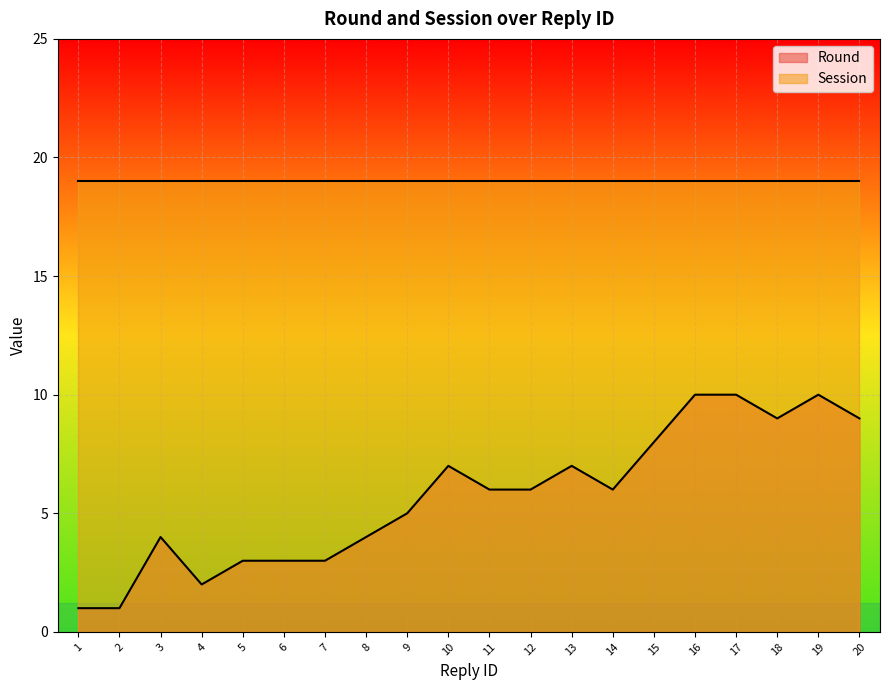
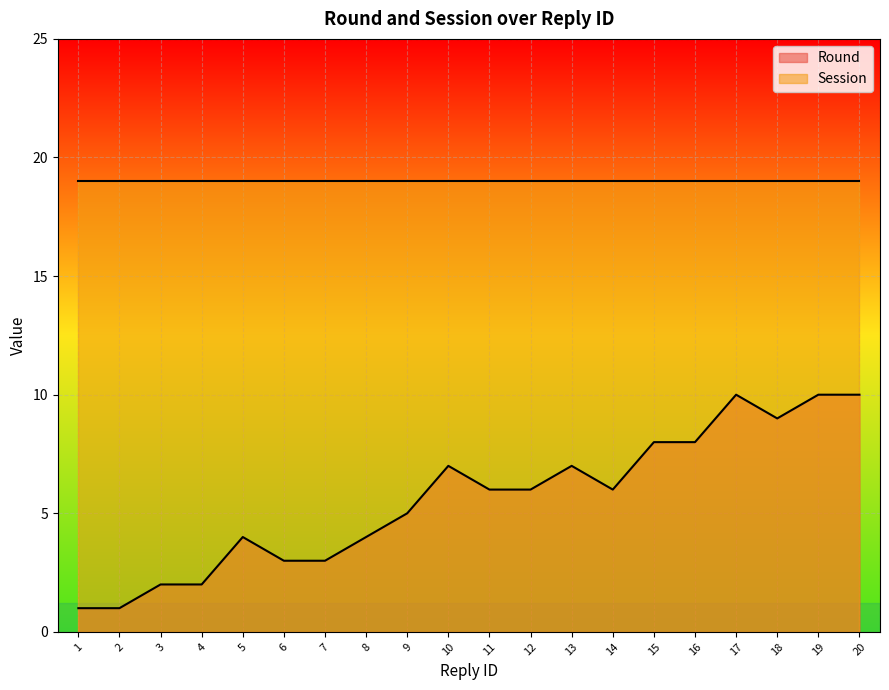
  {
    "Round": {
      "1": 1,
      "2": 1,
-     "3": 4,
+     "3": 2,
      "4": 2,
-     "5": 3,
+     "5": 4,
      "6": 3,
      "7": 3,
      "8": 4,
      "9": 5,
      "10": 7,
      "11": 6,
      "12": 6,
      "13": 7,
      "14": 6,
      "15": 8,
-     "16": 10,
+     "16": 8,
      "17": 10,
      "18": 9,
      "19": 10,
-     "20": 9
+     "20": 10
    },
    "Session": {
      "1": 19,
      "2": 19,
      "3": 19,
      "4": 19,
      "5": 19,
      "6": 19,
      "7": 19,
      "8": 19,
      "9": 19,
      "10": 19,
      "11": 19,
      "12": 19,
      "13": 19,
      "14": 19,
      "15": 19,
      "16": 19,
      "17": 19,
      "18": 19,
      "19": 19,
      "20": 19
    }
  }
